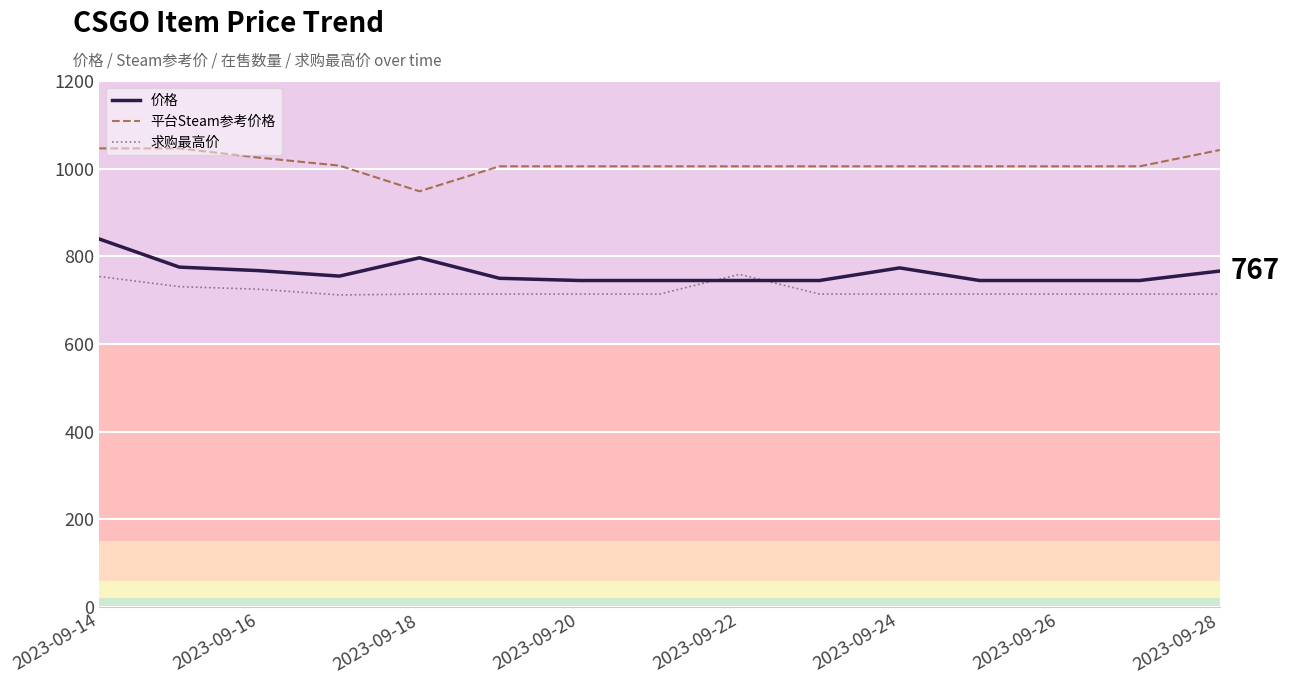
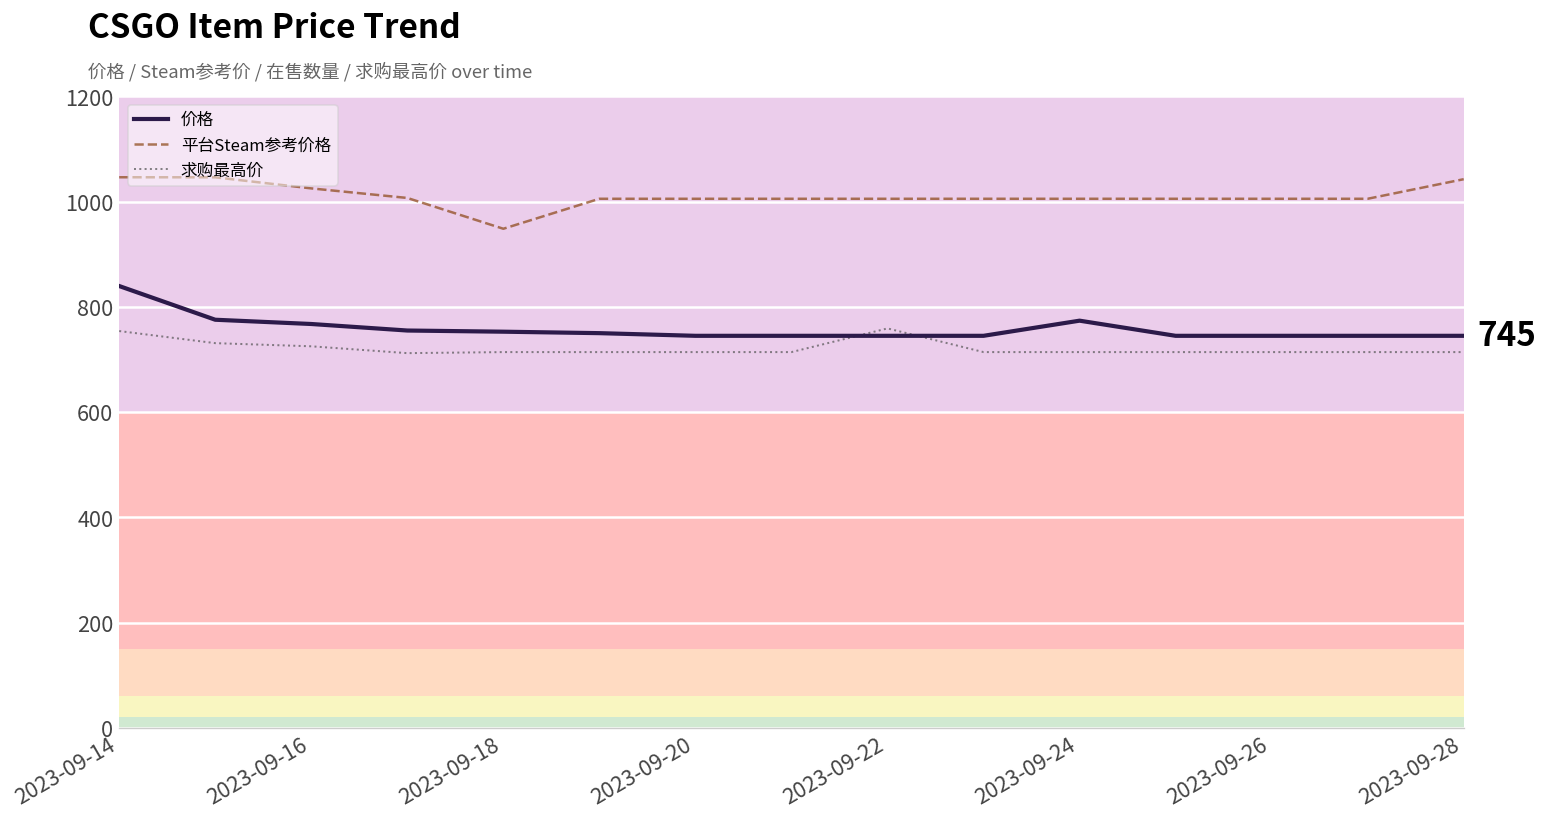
  {
    "价格": {
-     "2023-09-18": 800,
-     "2023-09-28": 767
+     "2023-09-18": 750,
+     "2023-09-28": 745
    },
    "平台Steam参考价格": {
      "2023-09-14": 1050,
      "2023-09-16": 1030,
      "2023-09-18": 950,
      "2023-09-20": 1010,
      "2023-09-22": 1010,
      "2023-09-24": 1010,
      "2023-09-26": 1010,
      "2023-09-28": 1040
    },
    "求购最高价": {
      "2023-09-14": 750,
      "2023-09-16": 730,
      "2023-09-18": 710,
      "2023-09-20": 710,
      "2023-09-22": 760,
      "2023-09-24": 710,
      "2023-09-26": 710
    }
  }
